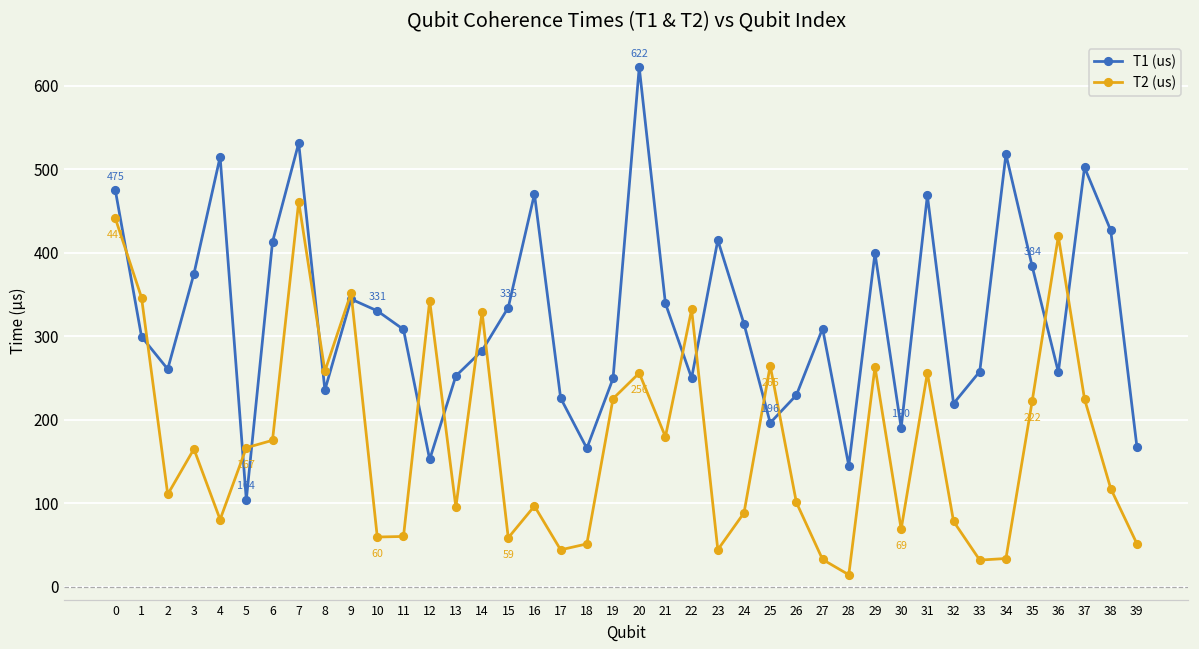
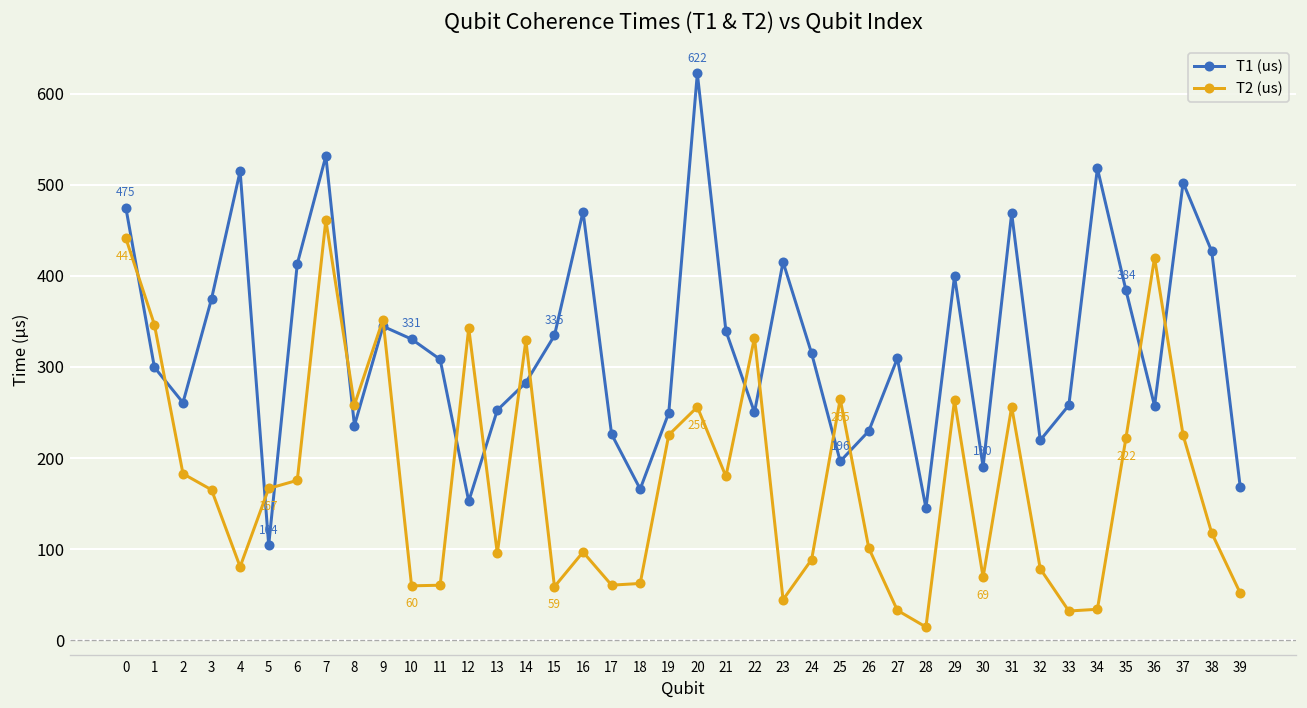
  {
    "T1 (us)": {
      "0": 475,
      "5": 104,
      "10": 331,
      "15": 335,
      "20": 622,
      "25": 196,
      "30": 190,
      "35": 384
    },
    "T2 (us)": {
      "1": 350,
-     "2": 110,
+     "2": 180,
      "3": 170,
      "4": 80,
      "6": 180,
      "7": 460,
      "8": 260,
      "9": 350,
      "12": 340,
      "13": 100,
      "14": 330,
      "16": 100,
-     "17": 40,
-     "18": 50,
+     "17": 60,
+     "18": 60,
      "19": 230,
      "21": 180,
      "22": 330,
      "23": 40,
      "24": 90,
      "26": 100,
      "27": 30,
      "28": 10,
      "29": 260,
      "31": 260,
      "32": 80,
      "33": 30,
      "34": 30,
      "36": 420,
      "37": 220,
      "38": 120,
      "39": 50
    }
  }
